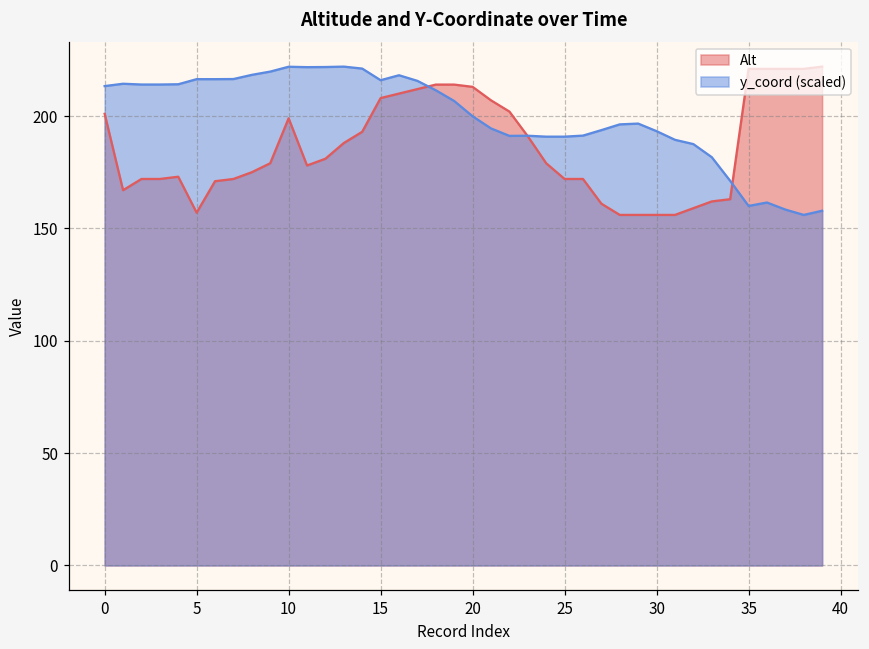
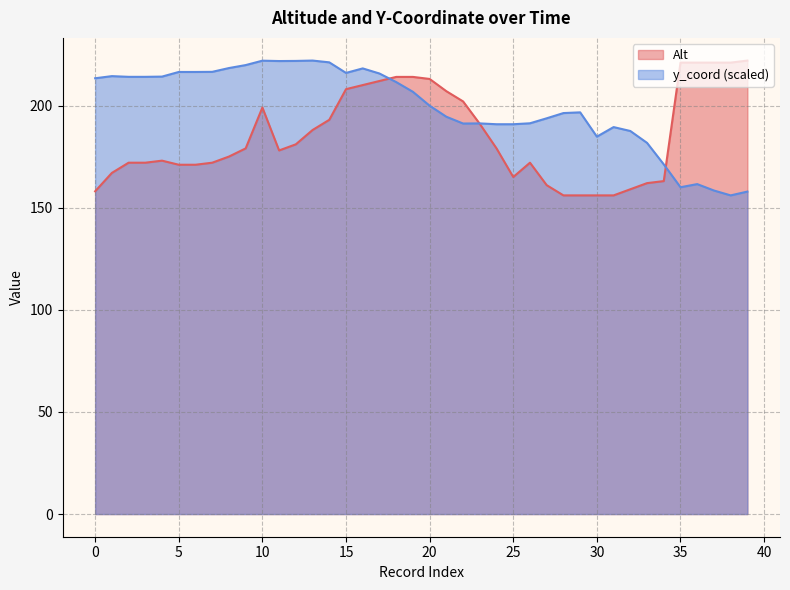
  {
    "Alt": {
-     "0": 201,
-     "5": 157,
+     "0": 158,
+     "5": 171,
      "10": 199,
      "15": 208,
      "20": 213,
-     "25": 172,
+     "25": 165,
      "30": 156
    },
    "y_coord (scaled)": {
      "0": 213,
      "5": 216,
      "10": 222,
      "15": 216,
      "20": 200,
      "25": 191,
-     "30": 193,
+     "30": 185,
      "35": 160
    }
  }
